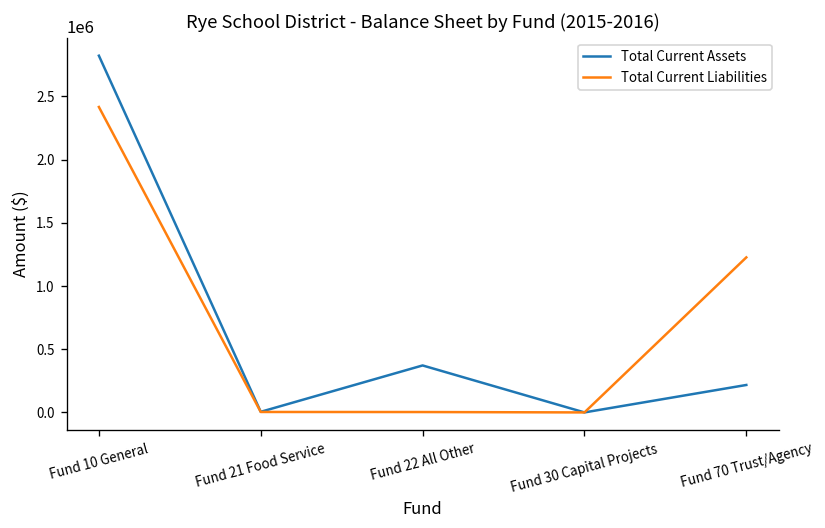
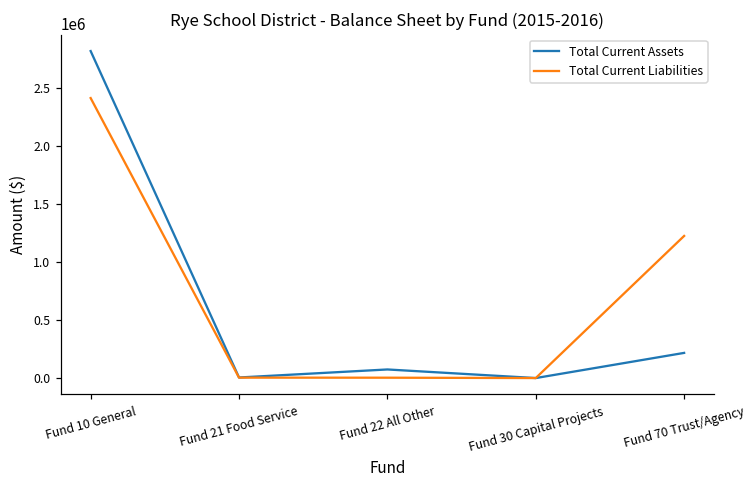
  {
    "Total Current Assets": {
      "Fund 10 General": 2820000,
-     "Fund 22 All Other": 370000,
+     "Fund 22 All Other": 70000,
      "Fund 70 Trust/Agency": 220000
    },
    "Total Current Liabilities": {
      "Fund 10 General": 2420000,
      "Fund 22 All Other": 0,
      "Fund 70 Trust/Agency": 1230000
    }
  }
